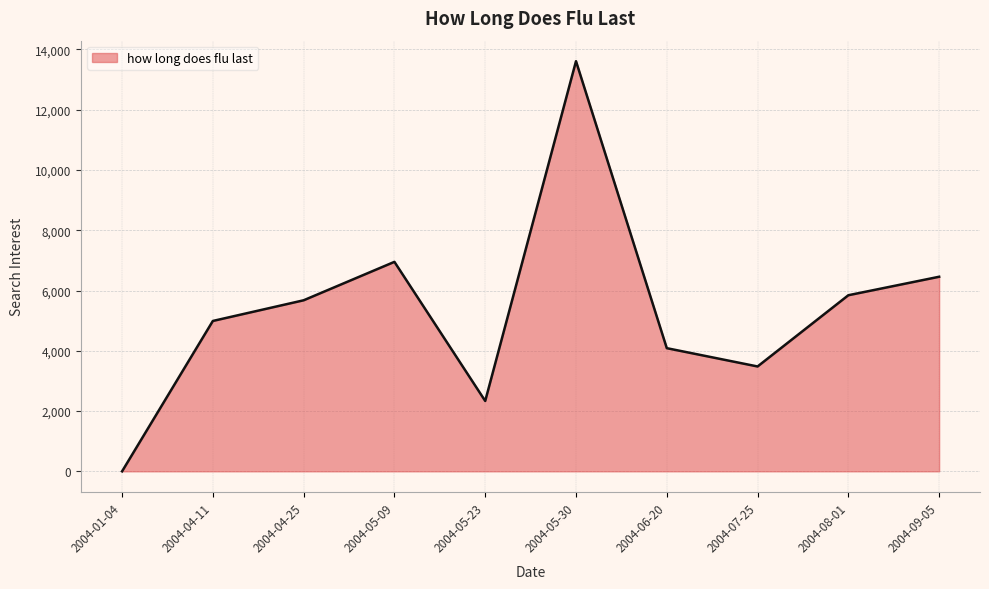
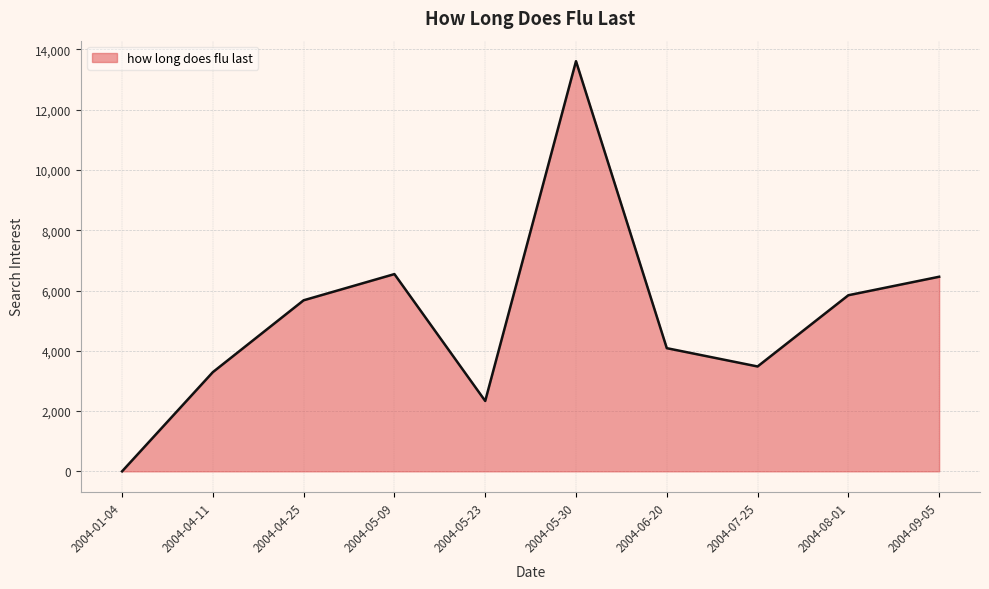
  {
    "2004-01-04": "0",
-   "2004-04-11": "5,000",
+   "2004-04-11": "3,300",
    "2004-04-25": "5,700",
-   "2004-05-09": "7,000",
+   "2004-05-09": "6,500",
    "2004-05-23": "2,300",
    "2004-05-30": "13,600",
    "2004-06-20": "4,100",
    "2004-07-25": "3,500",
    "2004-08-01": "5,800",
    "2004-09-05": "6,500"
  }
